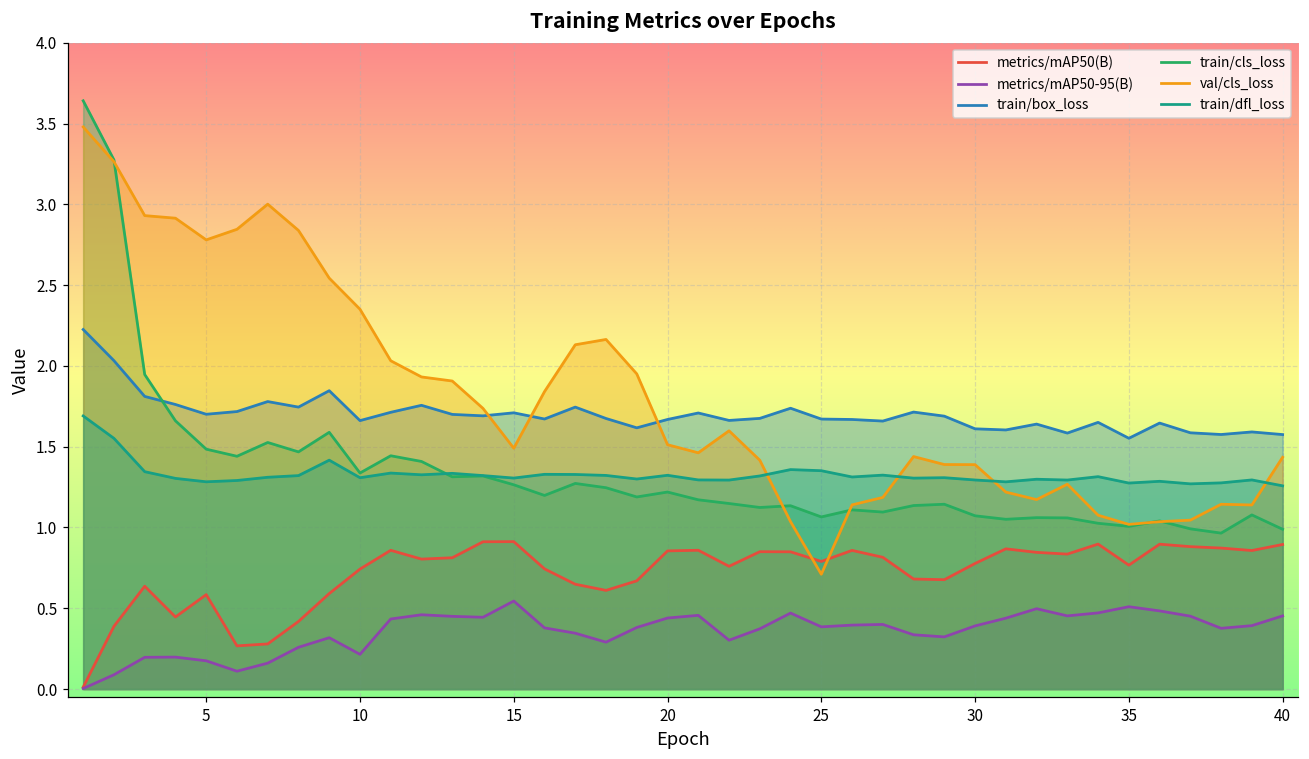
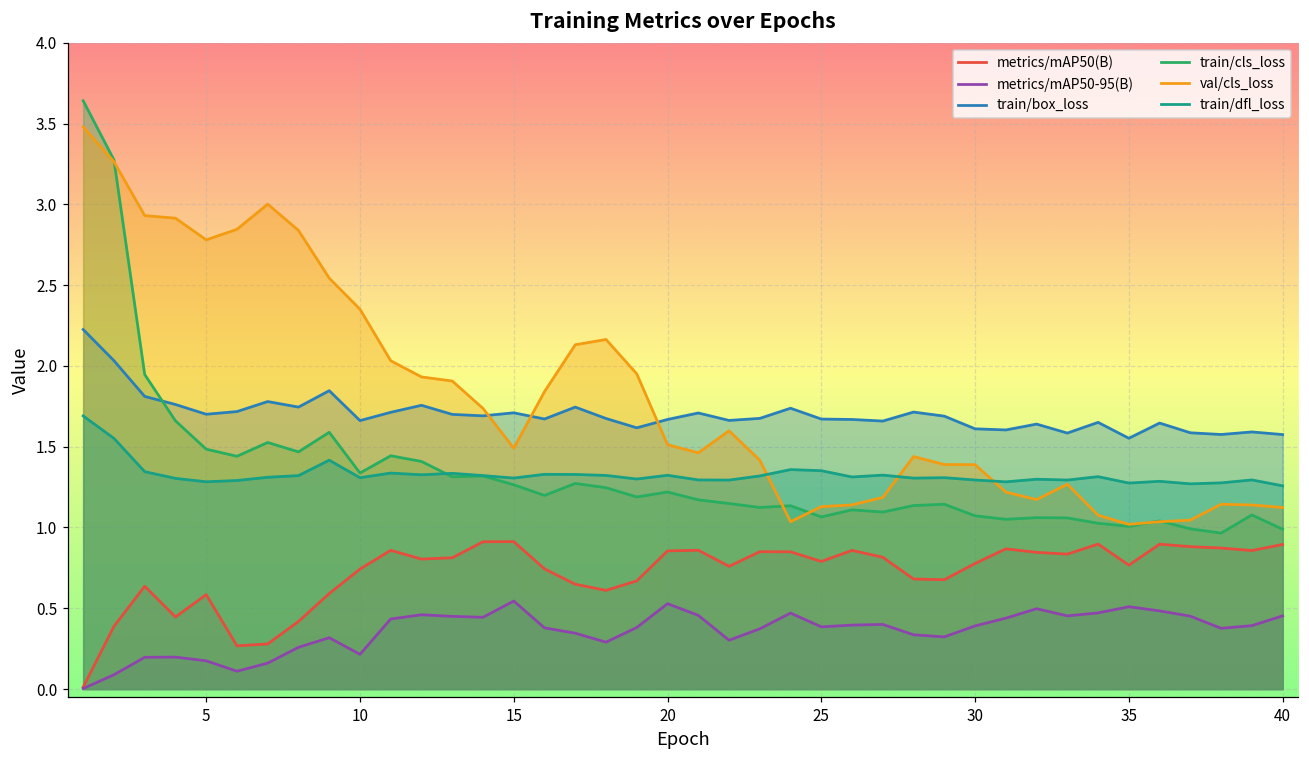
  {
    "metrics/mAP50(B)": {
      "5": 0.58,
      "10": 0.74,
      "15": 0.91,
      "20": 0.85,
      "25": 0.79,
      "30": 0.78,
      "35": 0.77,
      "40": 0.89
    },
    "metrics/mAP50-95(B)": {
      "5": 0.17,
      "10": 0.21,
      "15": 0.54,
-     "20": 0.44,
+     "20": 0.53,
      "25": 0.38,
      "30": 0.39,
      "35": 0.51,
      "40": 0.45
    },
    "train/box_loss": {
      "5": 1.70,
      "10": 1.66,
      "15": 1.71,
      "20": 1.67,
      "25": 1.67,
      "30": 1.61,
      "35": 1.55,
      "40": 1.58
    },
    "val/cls_loss": {
      "5": 2.78,
      "10": 2.35,
      "15": 1.49,
      "20": 1.51,
-     "25": 0.71,
+     "25": 1.13,
      "30": 1.39,
-     "40": 1.43
+     "40": 1.12
    }
  }
